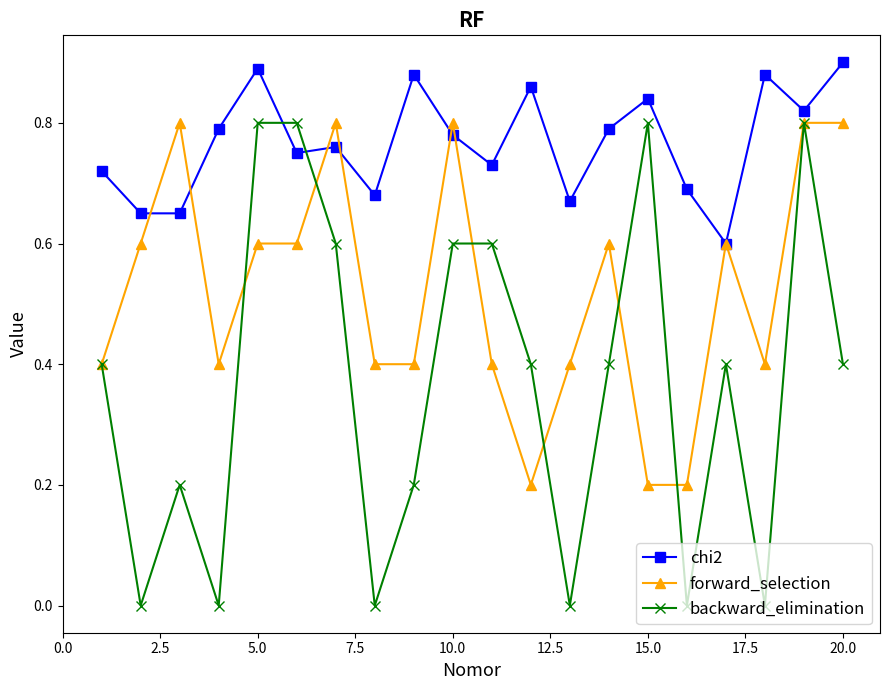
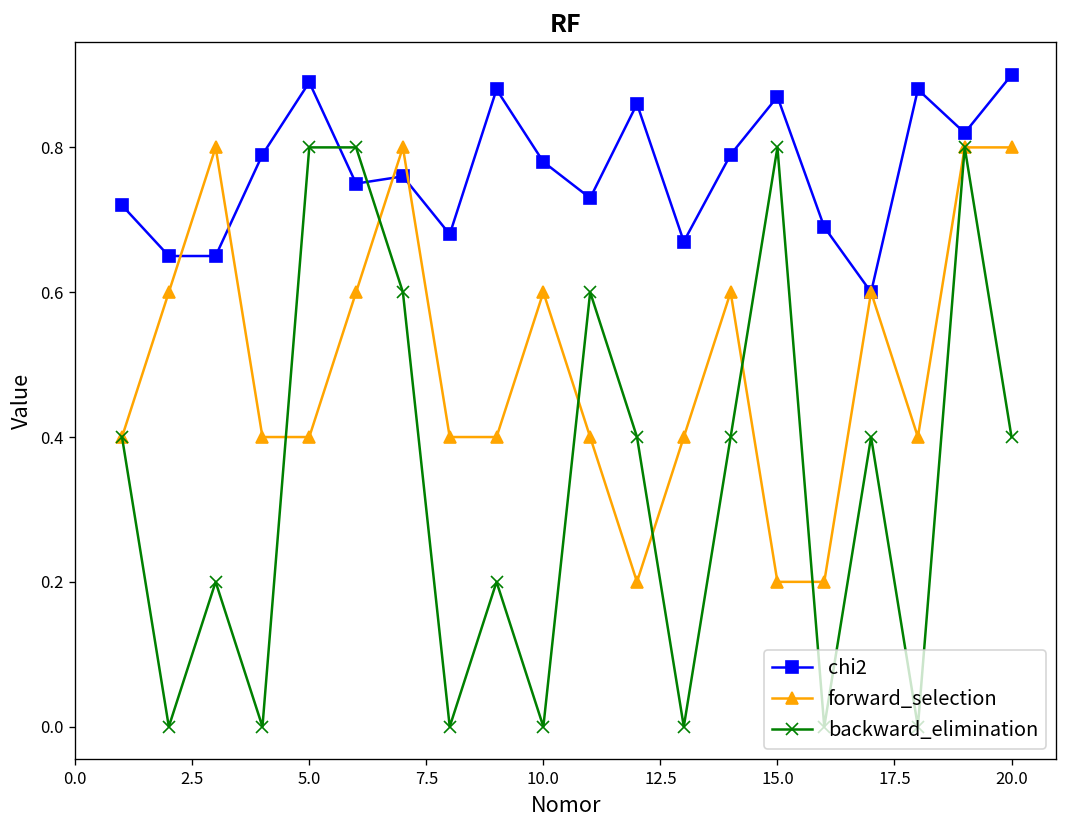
  {
    "chi2": {
      "5.0": 0.89,
      "10.0": 0.78,
-     "15.0": 0.84,
+     "15.0": 0.87,
      "20.0": 0.90
    },
    "forward_selection": {
-     "5.0": 0.60,
-     "10.0": 0.80,
+     "5.0": 0.40,
+     "10.0": 0.60,
      "15.0": 0.20,
      "20.0": 0.80
    },
    "backward_elimination": {
      "5.0": 0.80,
-     "10.0": 0.60,
+     "10.0": 0.00,
      "15.0": 0.80,
      "20.0": 0.40
    }
  }
